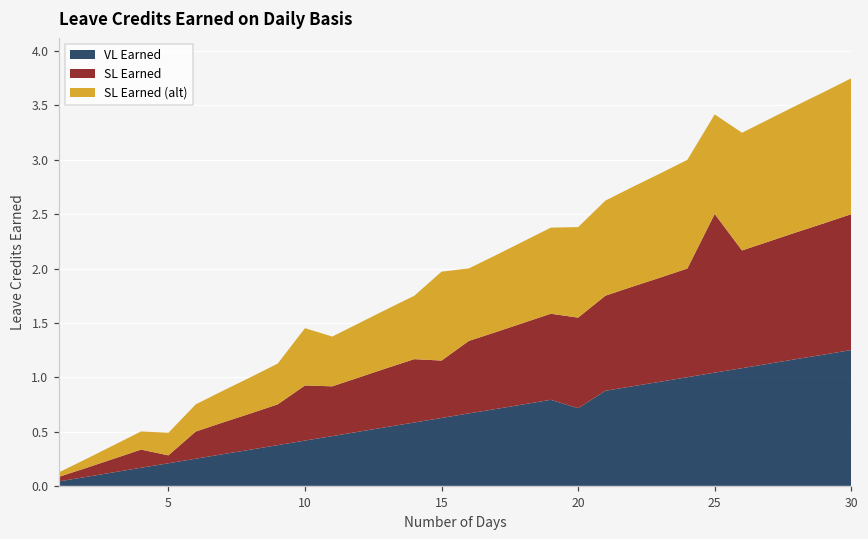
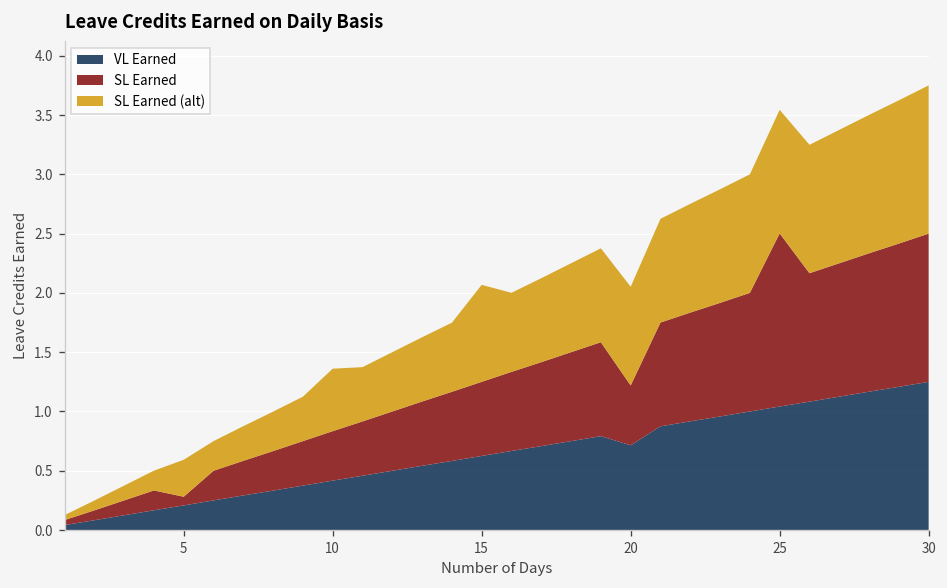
  {
    "VL Earned": {
      "5": 0.2,
      "10": 0.4,
      "15": 0.6,
      "20": 0.7,
      "25": 1.0,
      "30": 1.3
    },
    "SL Earned": {
      "5": 0.1,
-     "10": 0.5,
-     "15": 0.5,
-     "20": 0.8,
+     "10": 0.4,
+     "15": 0.6,
+     "20": 0.5,
      "25": 1.5,
      "30": 1.3
    },
    "SL Earned (alt)": {
-     "5": 0.2,
+     "5": 0.3,
      "10": 0.5,
      "15": 0.8,
      "20": 0.8,
-     "25": 0.9,
+     "25": 1.0,
      "30": 1.3
    }
  }
